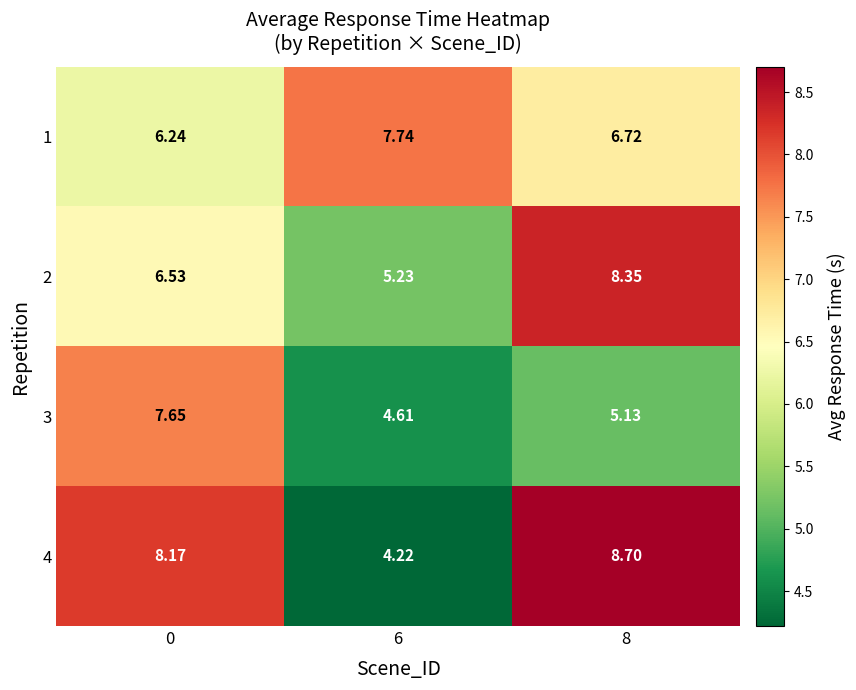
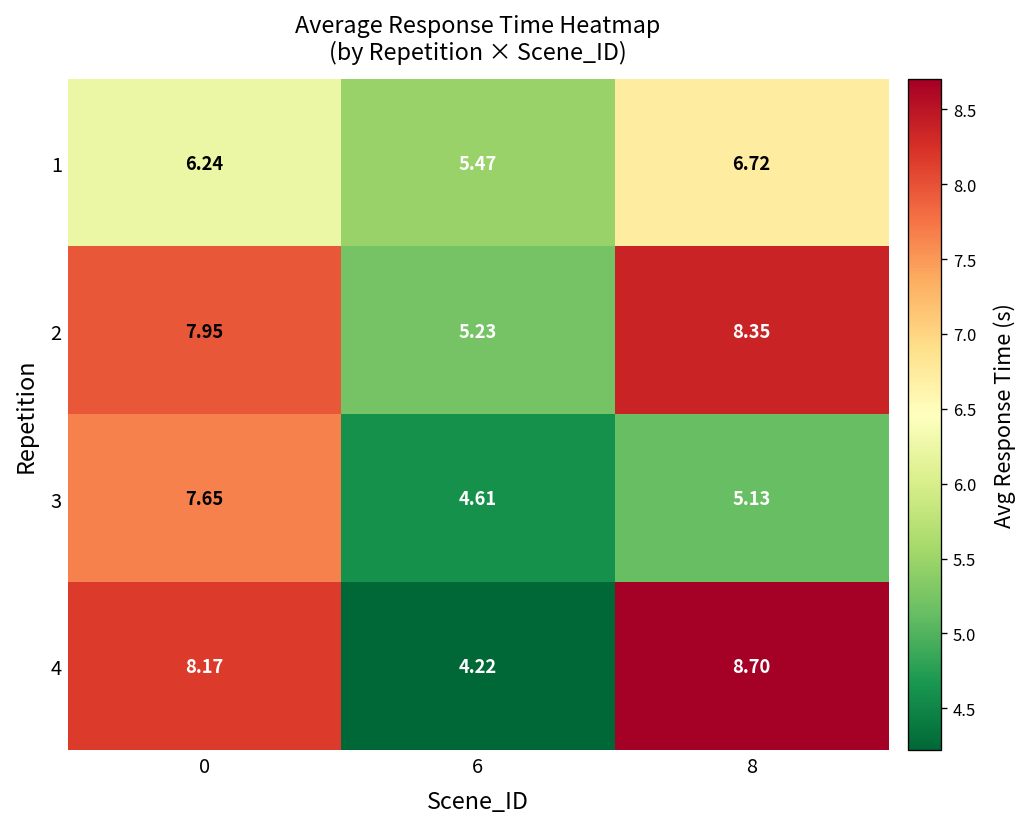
  {
    "1": {
      "0": 6.24,
-     "6": 7.74,
+     "6": 5.47,
      "8": 6.72
    },
    "2": {
-     "0": 6.53,
+     "0": 7.95,
      "6": 5.23,
      "8": 8.35
    },
    "3": {
      "0": 7.65,
      "6": 4.61,
      "8": 5.13
    },
    "4": {
      "0": 8.17,
      "6": 4.22,
      "8": 8.70
    }
  }
